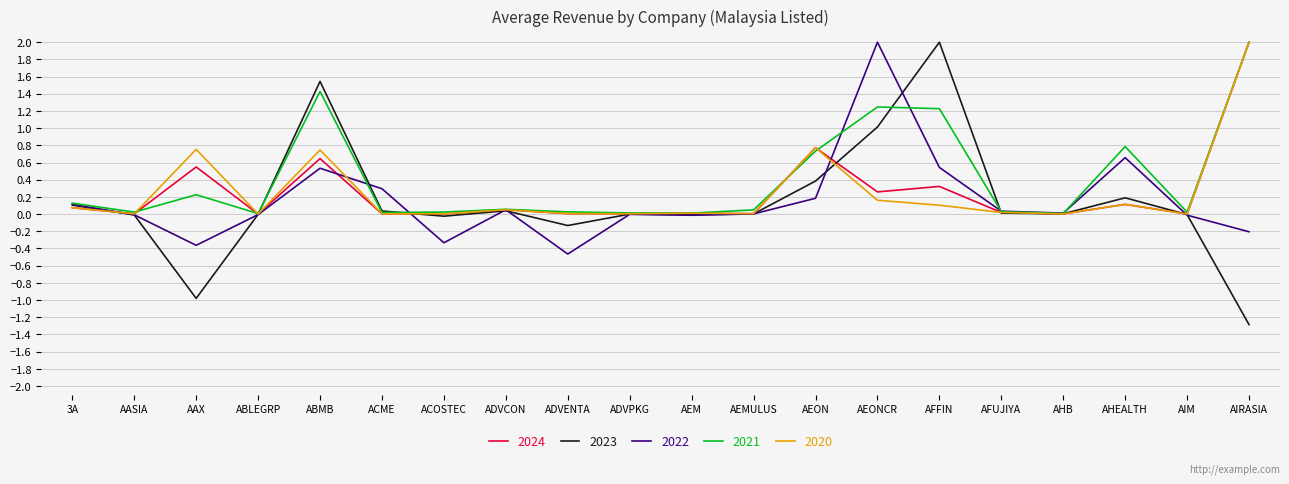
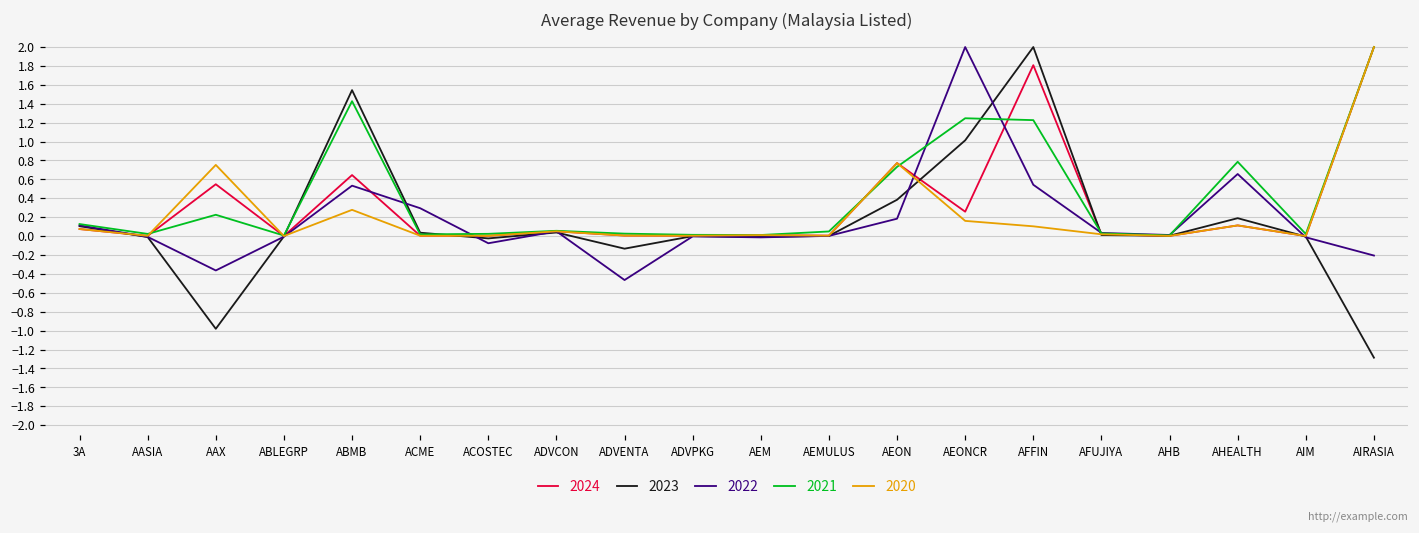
  {
    "2024": {
      "AAX": 0.5,
      "ABMB": 0.6,
      "AEONCR": 0.3,
-     "AFFIN": 0.3
+     "AFFIN": 1.8
    },
    "2023": {
      "AAX": -1.0,
      "ABMB": 1.5,
      "ADVENTA": -0.1,
      "AEON": 0.4,
      "AEONCR": 1.0,
      "AFFIN": 2.0,
      "AHEALTH": 0.2,
      "AIRASIA": -1.3
    },
    "2022": {
      "AAX": -0.4,
      "ABMB": 0.5,
      "ACME": 0.3,
-     "ACOSTEC": -0.3,
+     "ACOSTEC": -0.1,
      "ADVENTA": -0.5,
      "AEON": 0.2,
      "AEONCR": 2.0,
      "AFFIN": 0.5,
      "AHEALTH": 0.7,
      "AIRASIA": -0.2
    },
    "2021": {
      "AAX": 0.2,
      "ABMB": 1.4,
      "AEMULUS": 0.0,
      "AEON": 0.7,
      "AEONCR": 1.2,
      "AFFIN": 1.2,
      "AHEALTH": 0.8
    },
    "2020": {
      "AAX": 0.8,
-     "ABMB": 0.7,
+     "ABMB": 0.3,
      "AEONCR": 0.2,
      "AFFIN": 0.1
    }
  }
